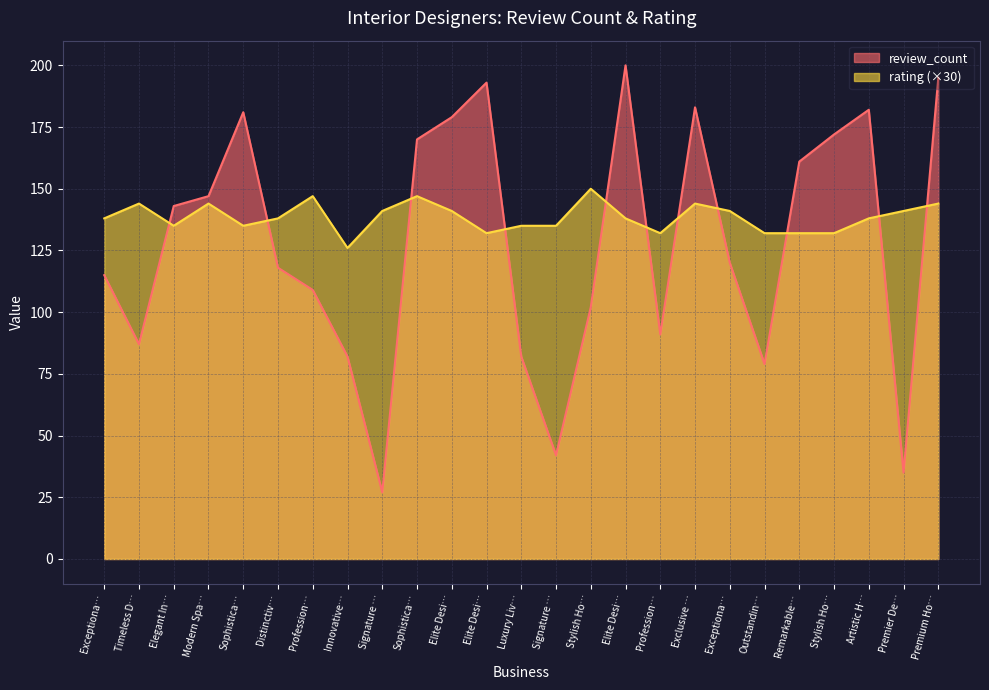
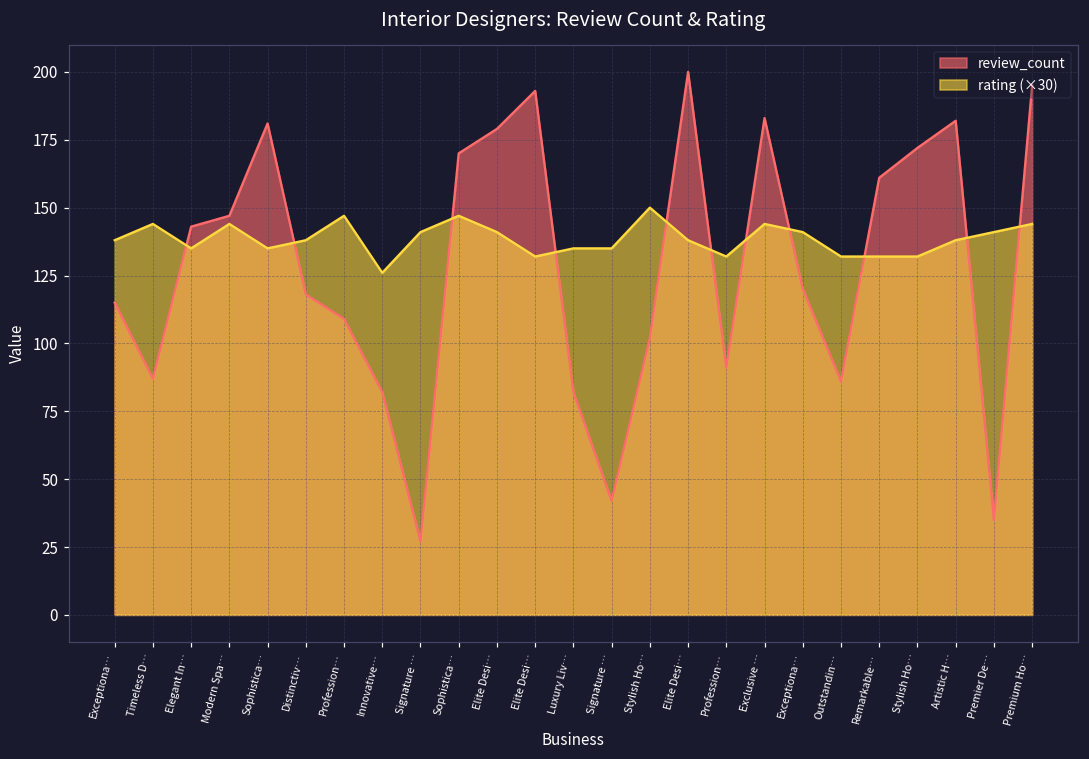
  {
    "review_count": {
      "Timeless D…": 87,
      "Elegant In…": 143,
      "Modern Spa…": 147,
      "Distinctiv…": 118,
      "Innovative…": 82,
      "Luxury Liv…": 82,
      "Exclusive …": 183,
-     "Outstandin…": 79,
+     "Outstandin…": 86,
      "Remarkable…": 161,
      "Artistic H…": 182,
      "Premier De…": 35
    },
    "rating (×30)": {
      "Timeless D…": 144,
      "Elegant In…": 135,
      "Modern Spa…": 144,
      "Distinctiv…": 138,
      "Innovative…": 126,
      "Luxury Liv…": 135,
      "Exclusive …": 144,
      "Outstandin…": 132,
      "Remarkable…": 132,
      "Artistic H…": 138,
      "Premier De…": 141,
      "Premium Ho…": 144
    }
  }
